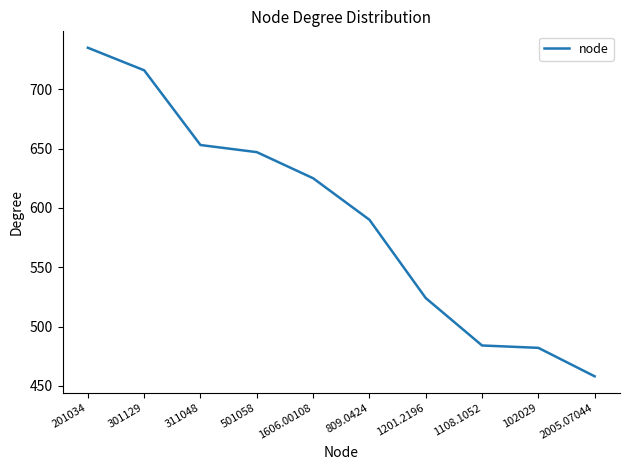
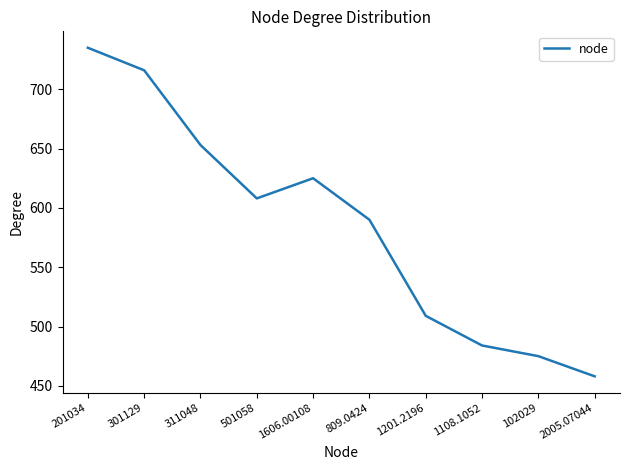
  {
    "201034": 735,
    "301129": 716,
    "311048": 653,
-   "501058": 647,
+   "501058": 608,
    "1606.00108": 625,
    "809.0424": 590,
-   "1201.2196": 524,
+   "1201.2196": 509,
    "1108.1052": 484,
-   "102029": 482,
+   "102029": 475,
    "2005.07044": 458
  }
